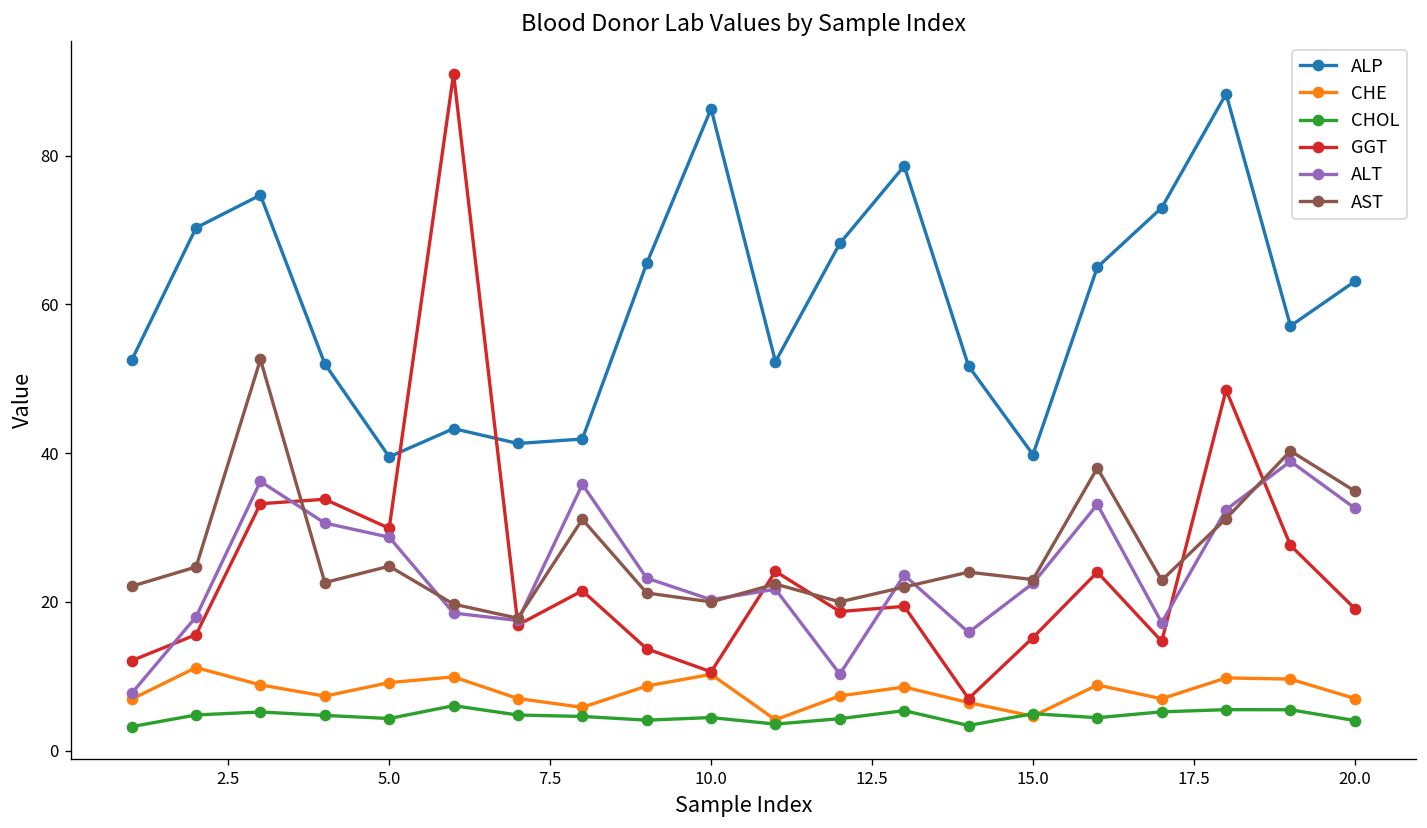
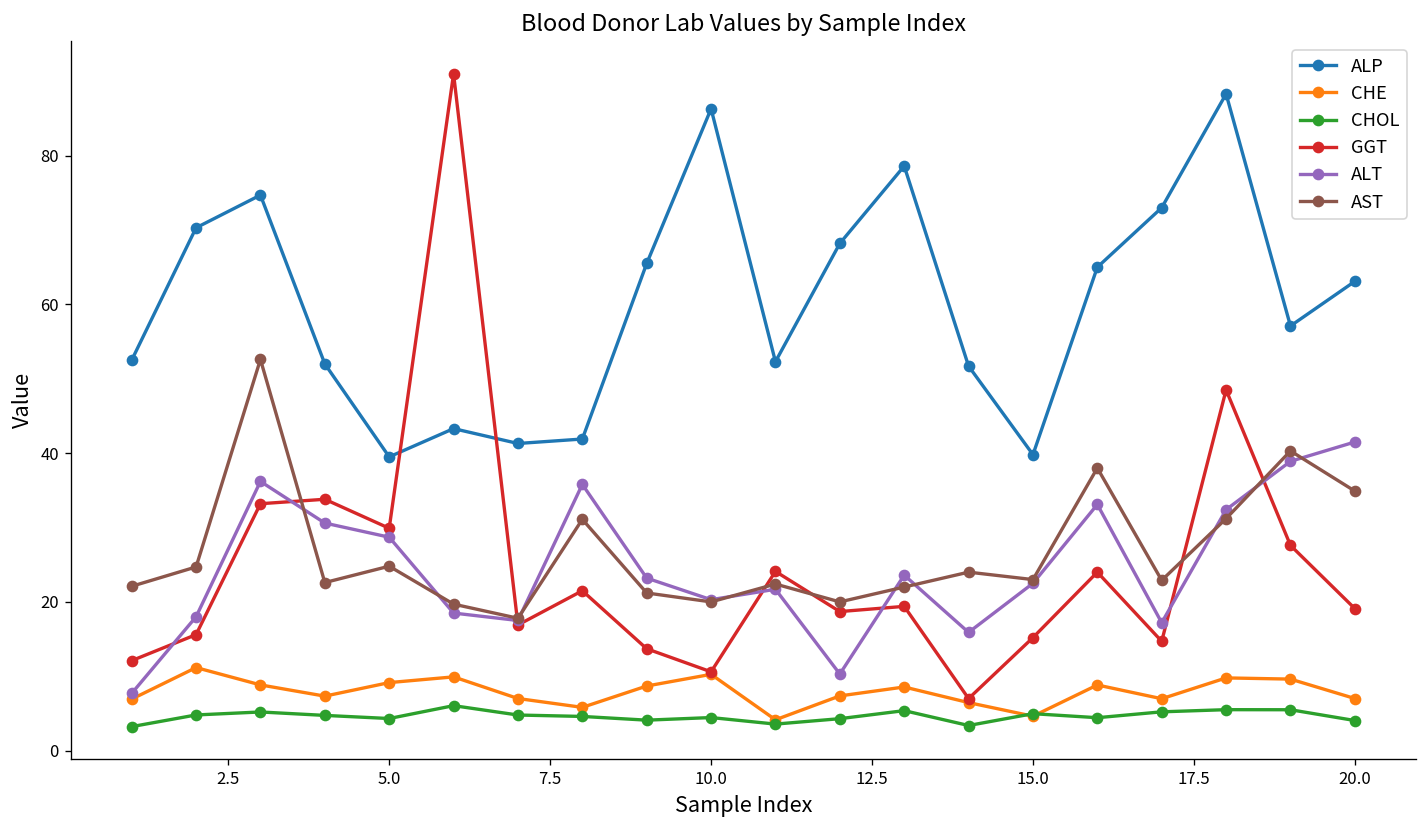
  {
    "ALP": {
      "5.0": 40,
      "10.0": 86,
      "15.0": 40,
      "20.0": 63
    },
    "CHE": {
      "5.0": 9,
      "20.0": 7
    },
    "CHOL": {
      "5.0": 4,
      "10.0": 4,
      "20.0": 4
    },
    "GGT": {
      "5.0": 30,
      "15.0": 15,
      "20.0": 19
    },
    "ALT": {
      "5.0": 29,
      "15.0": 23,
-     "20.0": 33
+     "20.0": 42
    },
    "AST": {
      "5.0": 25,
      "15.0": 23,
      "20.0": 35
    }
  }
